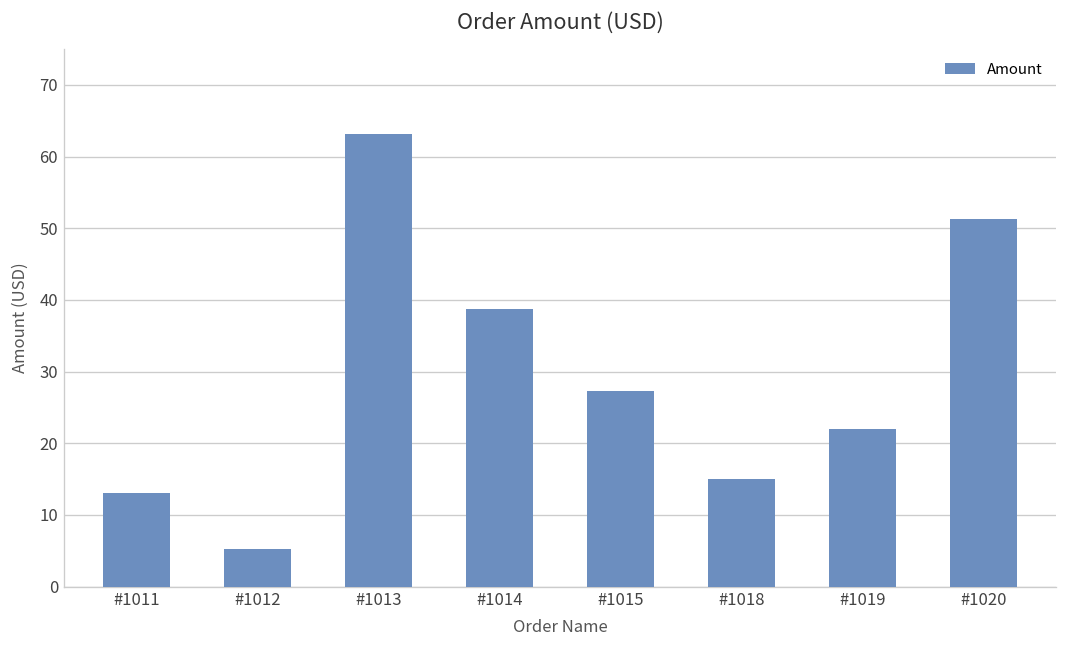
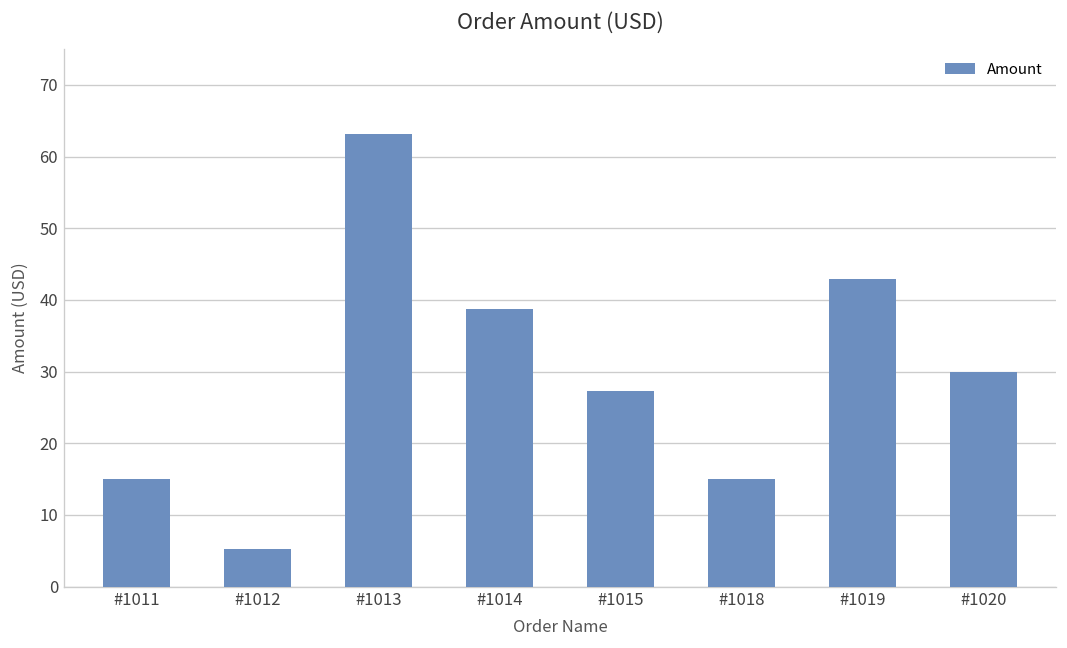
  {
-   "#1011": 13,
+   "#1011": 15,
    "#1012": 5,
    "#1013": 63,
    "#1014": 39,
    "#1015": 27,
    "#1018": 15,
-   "#1019": 22,
-   "#1020": 51
+   "#1019": 43,
+   "#1020": 30
  }
